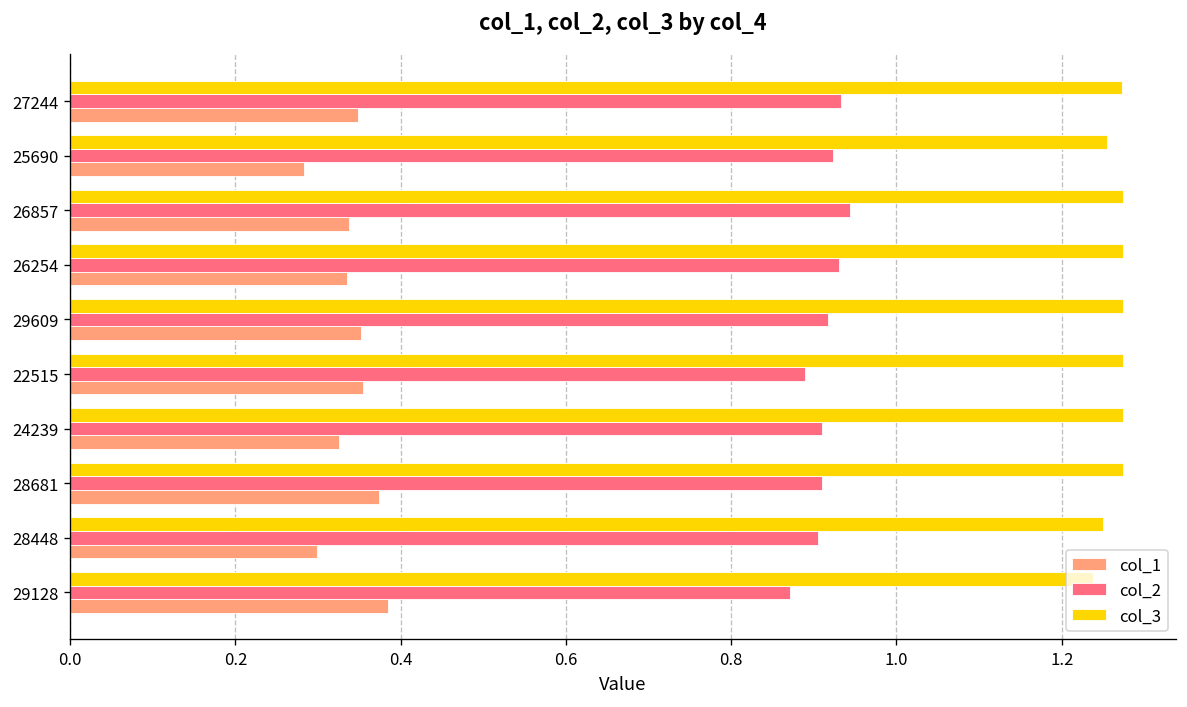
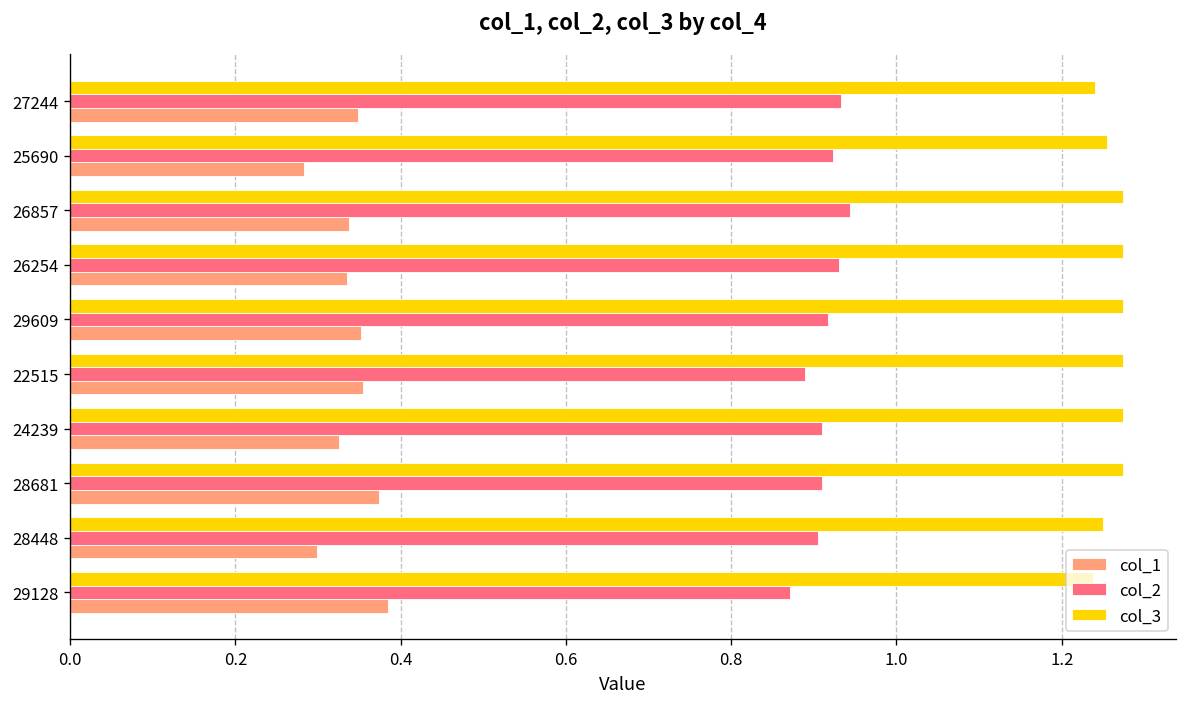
  {
    "col_3": {
-     "27244": 1.27,
+     "27244": 1.24,
      "25690": 1.25,
      "26857": 1.27,
      "26254": 1.27,
      "29609": 1.27,
      "22515": 1.27,
      "24239": 1.27,
      "28681": 1.27,
      "28448": 1.25
    }
  }
